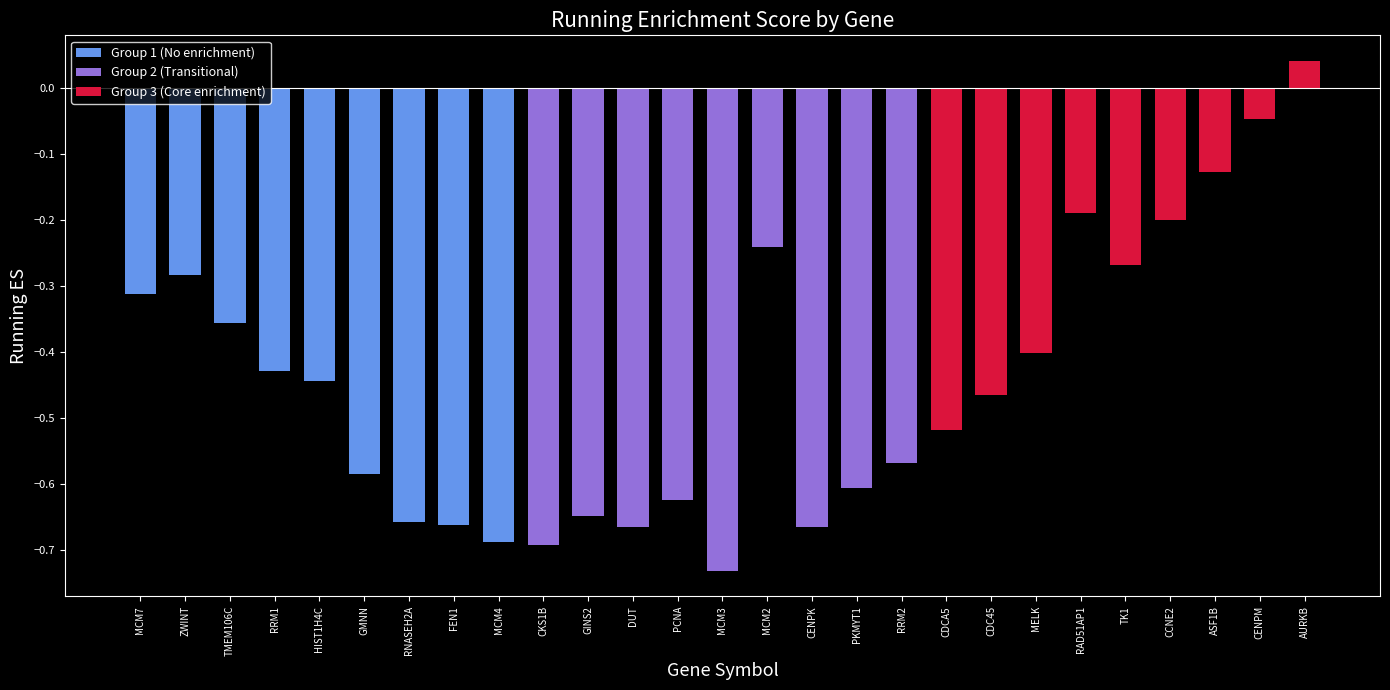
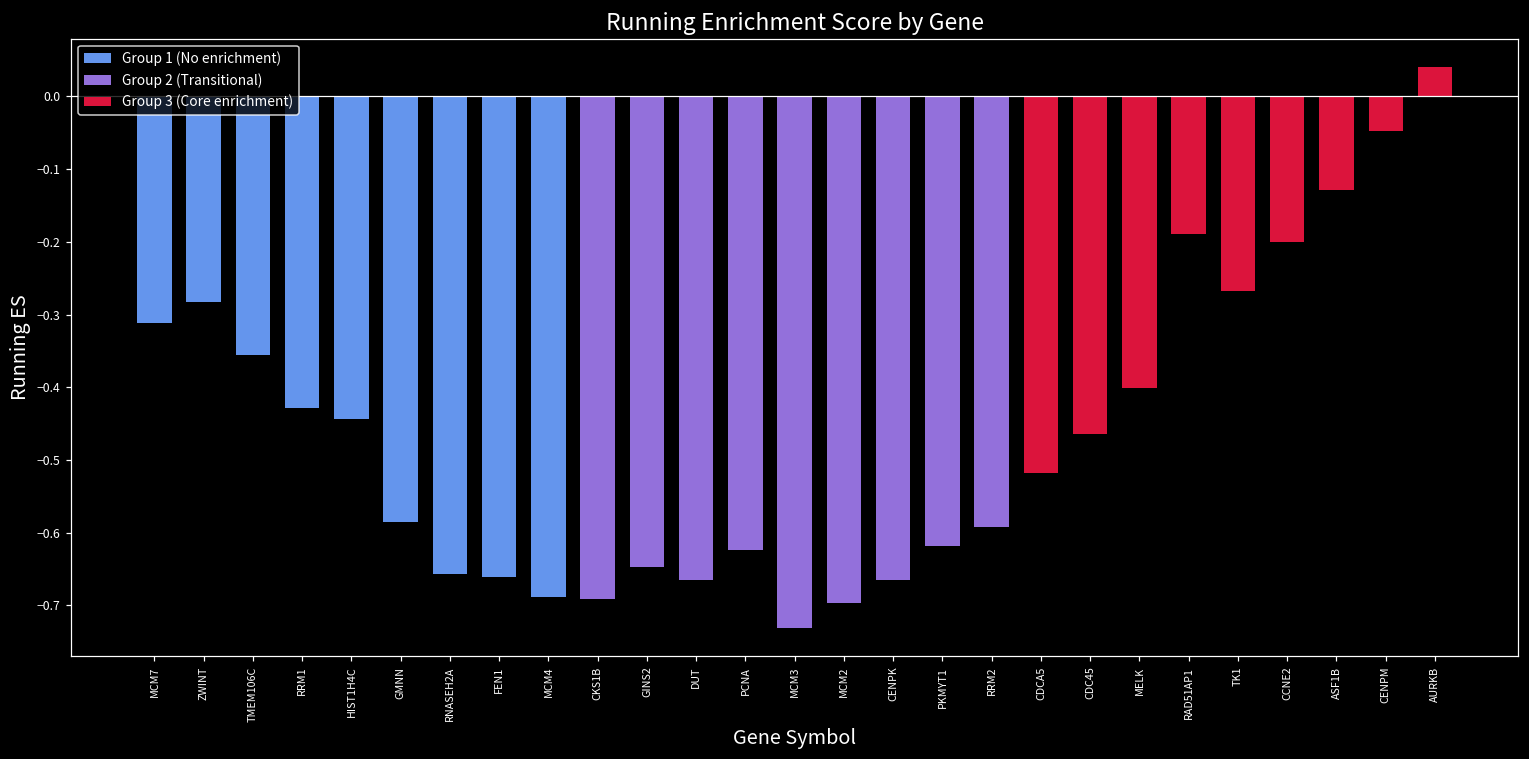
  {
    "MCM7": -0.31,
    "ZWINT": -0.28,
    "TMEM106C": -0.36,
    "RRM1": -0.43,
    "HIST1H4C": -0.44,
    "GMNN": -0.58,
    "RNASEH2A": -0.66,
    "FEN1": -0.66,
    "MCM4": -0.69,
    "CKS1B": -0.69,
    "GINS2": -0.65,
    "DUT": -0.67,
    "PCNA": -0.62,
    "MCM3": -0.73,
-   "MCM2": -0.24,
+   "MCM2": -0.70,
    "CENPK": -0.66,
-   "PKMYT1": -0.61,
-   "RRM2": -0.57,
+   "PKMYT1": -0.62,
+   "RRM2": -0.59,
    "CDCA5": -0.52,
    "CDC45": -0.46,
    "MELK": -0.40,
    "RAD51AP1": -0.19,
    "TK1": -0.27,
    "CCNE2": -0.20,
    "ASF1B": -0.13,
    "CENPM": -0.05,
    "AURKB": 0.04
  }
